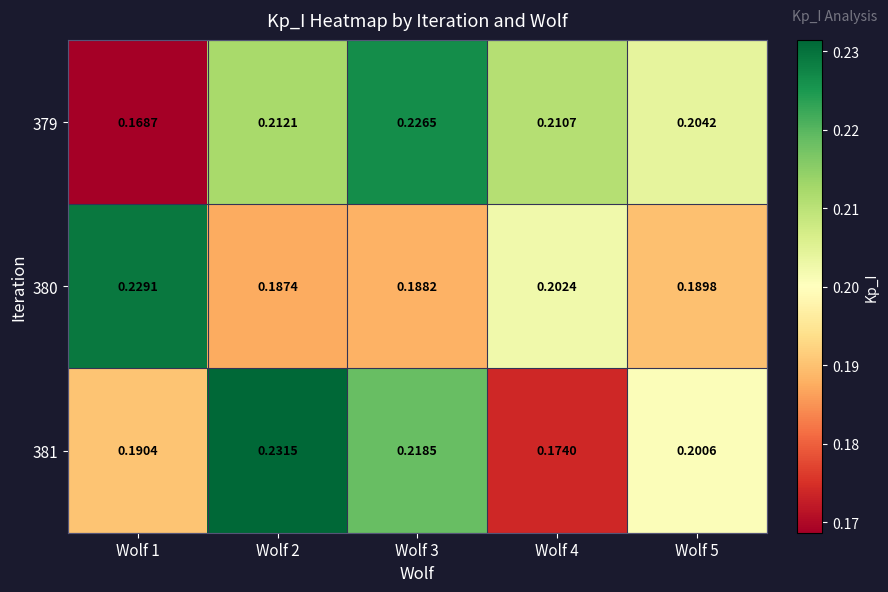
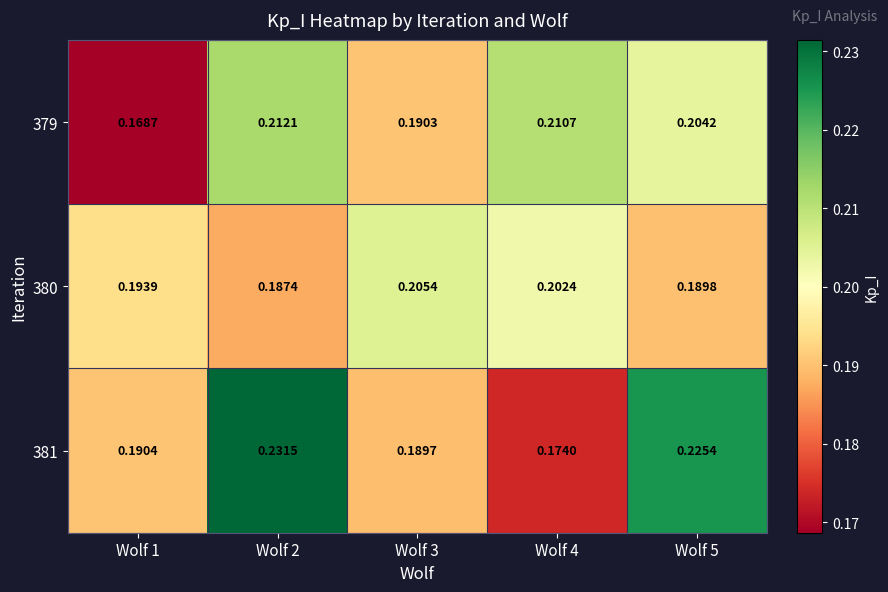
  {
    "379": {
      "Wolf 1": 0.1687,
      "Wolf 2": 0.2121,
-     "Wolf 3": 0.2265,
+     "Wolf 3": 0.1903,
      "Wolf 4": 0.2107,
      "Wolf 5": 0.2042
    },
    "380": {
-     "Wolf 1": 0.2291,
+     "Wolf 1": 0.1939,
      "Wolf 2": 0.1874,
-     "Wolf 3": 0.1882,
+     "Wolf 3": 0.2054,
      "Wolf 4": 0.2024,
      "Wolf 5": 0.1898
    },
    "381": {
      "Wolf 1": 0.1904,
      "Wolf 2": 0.2315,
-     "Wolf 3": 0.2185,
+     "Wolf 3": 0.1897,
      "Wolf 4": 0.1740,
-     "Wolf 5": 0.2006
+     "Wolf 5": 0.2254
    }
  }
